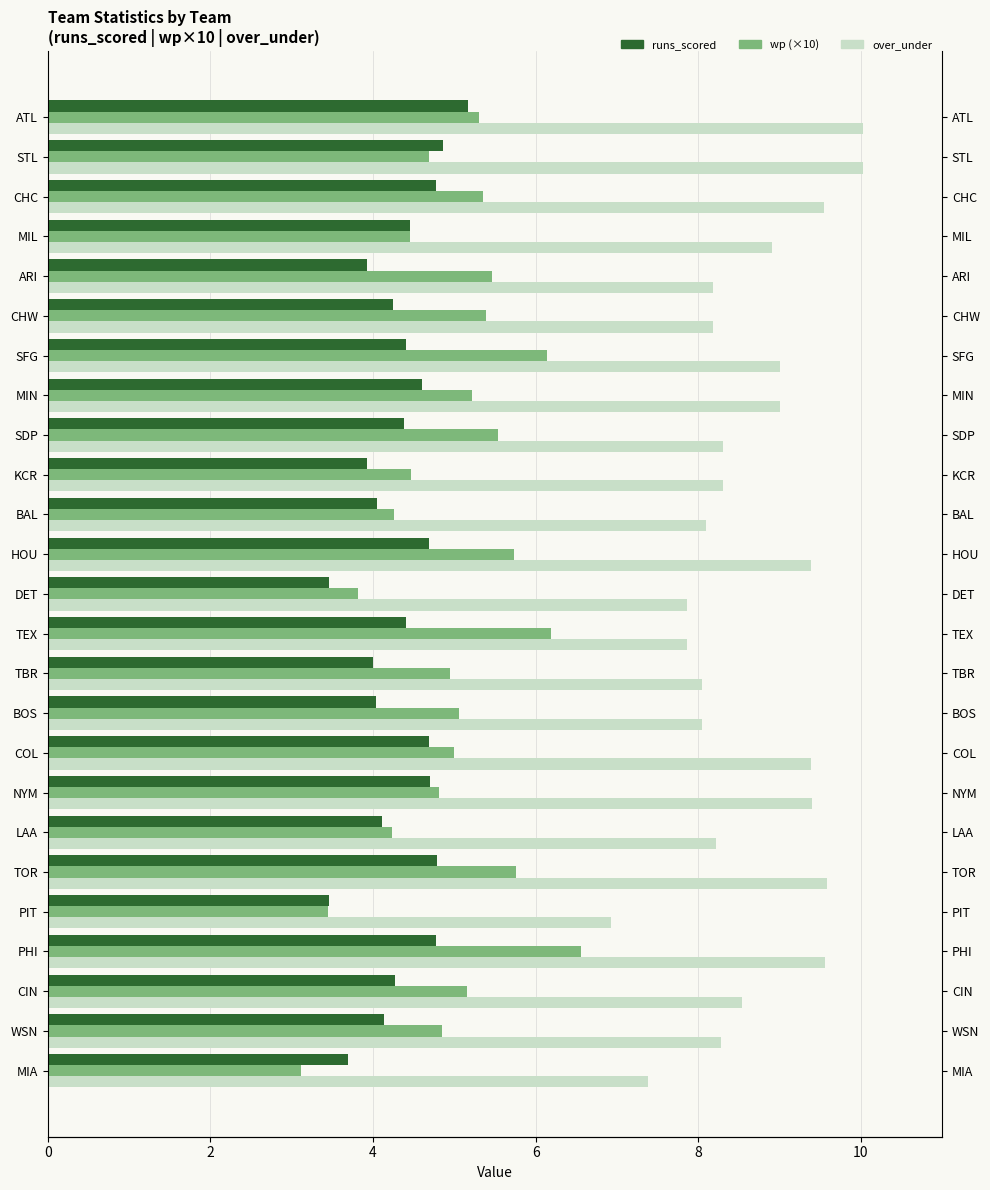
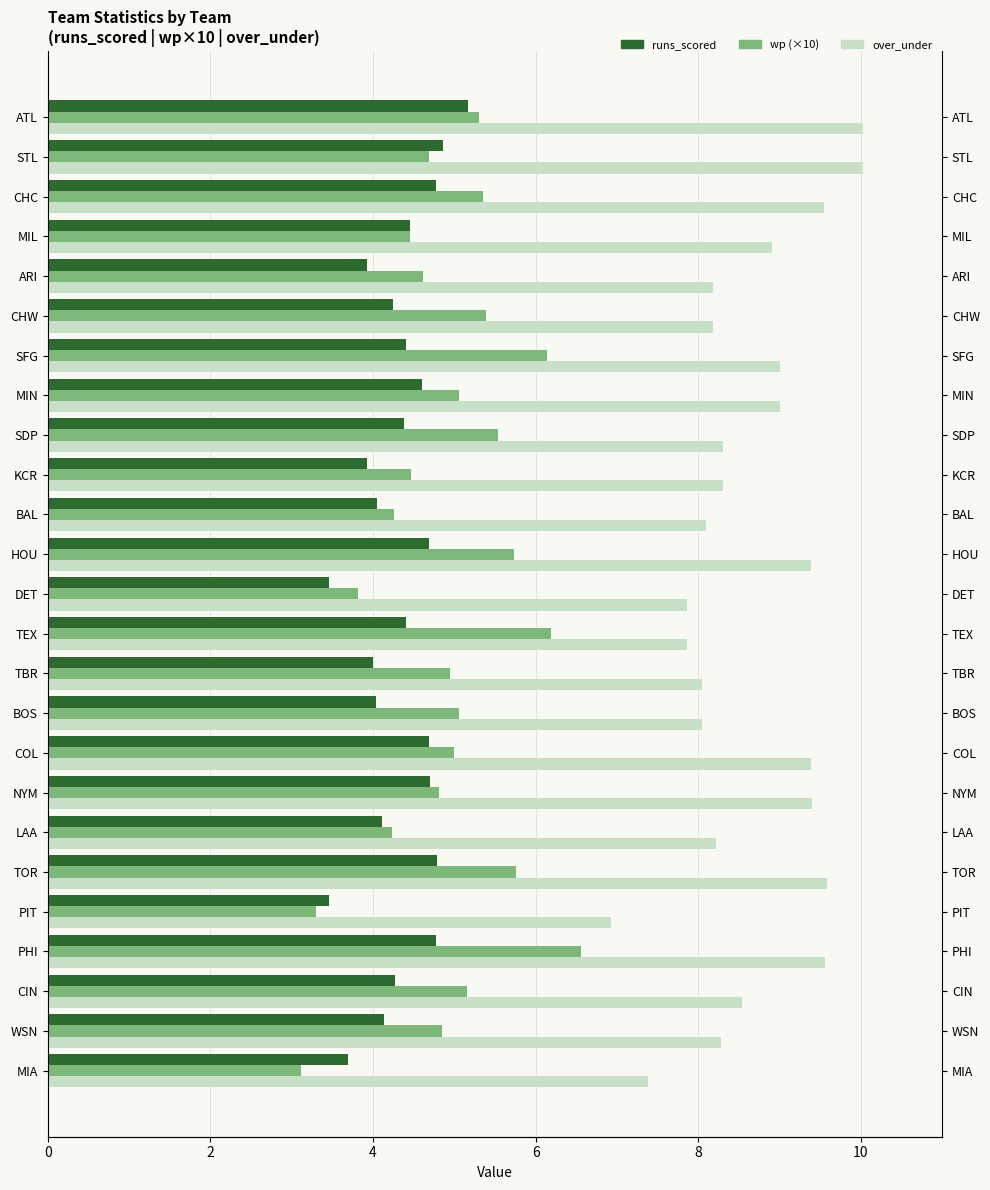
  {
    "wp (×10)": {
      "ATL": 5.3,
      "STL": 4.7,
      "CHC": 5.3,
      "MIL": 4.5,
-     "ARI": 5.5,
+     "ARI": 4.6,
      "CHW": 5.4,
      "SFG": 6.1,
-     "MIN": 5.2,
+     "MIN": 5.1,
      "SDP": 5.5,
      "KCR": 4.5,
      "BAL": 4.3,
      "HOU": 5.7,
      "DET": 3.8,
      "TEX": 6.2,
      "TBR": 4.9,
      "BOS": 5.1,
      "COL": 5.0,
      "NYM": 4.8,
      "LAA": 4.2,
      "TOR": 5.8,
-     "PIT": 3.4,
+     "PIT": 3.3,
      "PHI": 6.6,
      "CIN": 5.2,
      "WSN": 4.8,
      "MIA": 3.1
    }
  }
